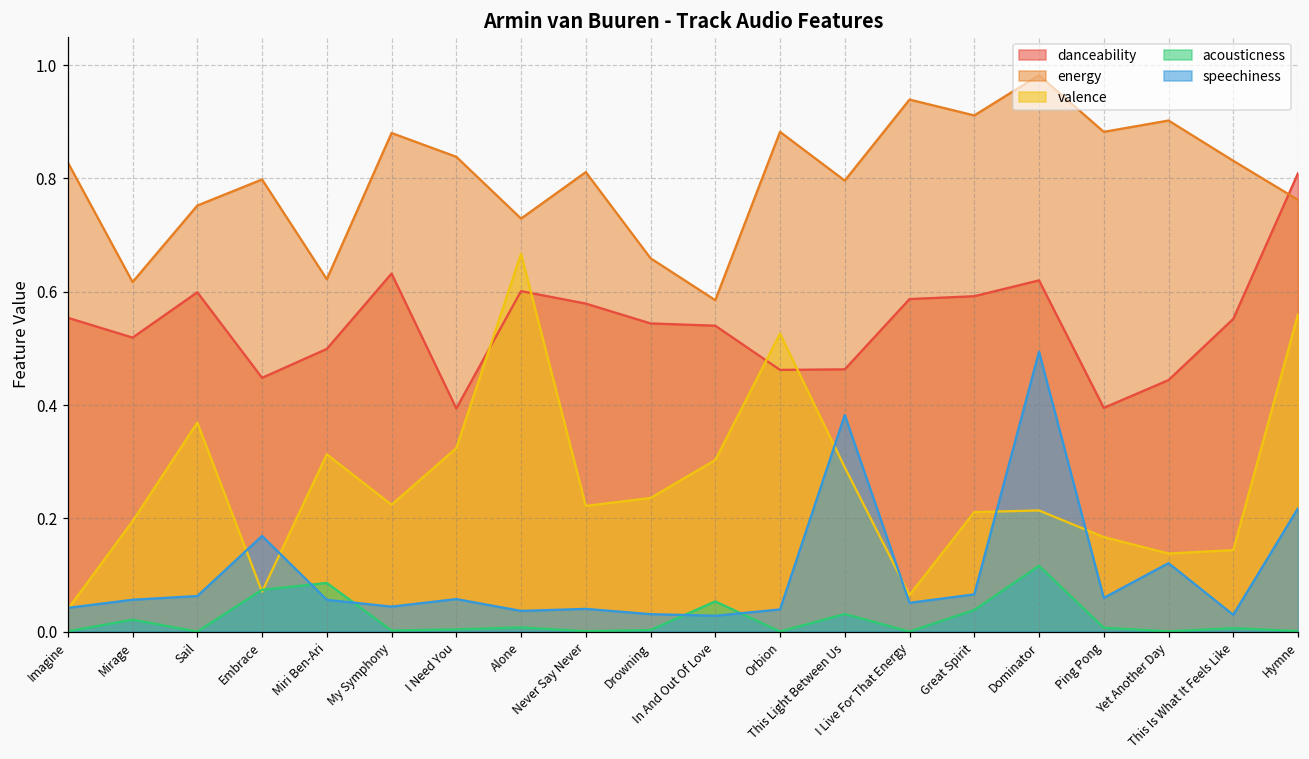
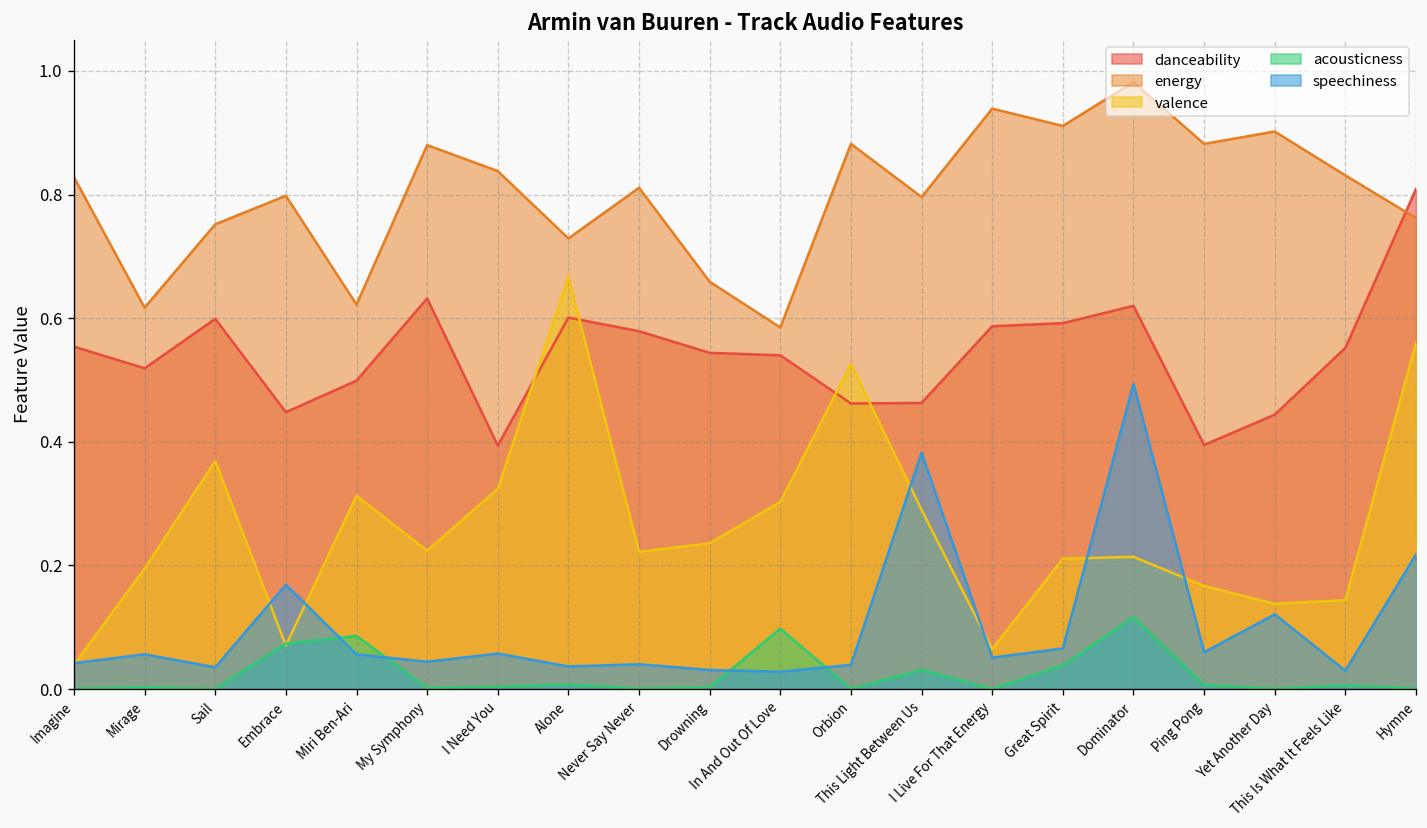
  {
    "acousticness": {
      "Imagine": 0.00,
-     "Mirage": 0.02,
+     "Mirage": 0.00,
      "Sail": 0.00,
      "Miri Ben-Ari": 0.09,
      "My Symphony": 0.00,
      "I Need You": 0.00,
      "Alone": 0.01,
      "Never Say Never": 0.00,
      "Drowning": 0.00,
-     "In And Out Of Love": 0.05,
+     "In And Out Of Love": 0.10,
      "Orbion": 0.00,
      "This Light Between Us": 0.03,
      "I Live For That Energy": 0.00,
      "Great Spirit": 0.04,
      "Dominator": 0.12,
      "Ping Pong": 0.01,
      "Yet Another Day": 0.00,
      "This Is What It Feels Like": 0.01,
      "Hymne": 0.00
    },
    "speechiness": {
      "Mirage": 0.06,
-     "Sail": 0.06,
+     "Sail": 0.04,
      "Embrace": 0.17,
      "Miri Ben-Ari": 0.06,
      "My Symphony": 0.04,
      "I Need You": 0.06,
      "Alone": 0.04,
      "Never Say Never": 0.04,
      "Drowning": 0.03,
      "In And Out Of Love": 0.03,
      "Orbion": 0.04,
      "This Light Between Us": 0.38,
      "I Live For That Energy": 0.05,
      "Great Spirit": 0.07,
      "Dominator": 0.49,
      "Ping Pong": 0.06,
      "Yet Another Day": 0.12,
      "This Is What It Feels Like": 0.03,
      "Hymne": 0.22
    }
  }
